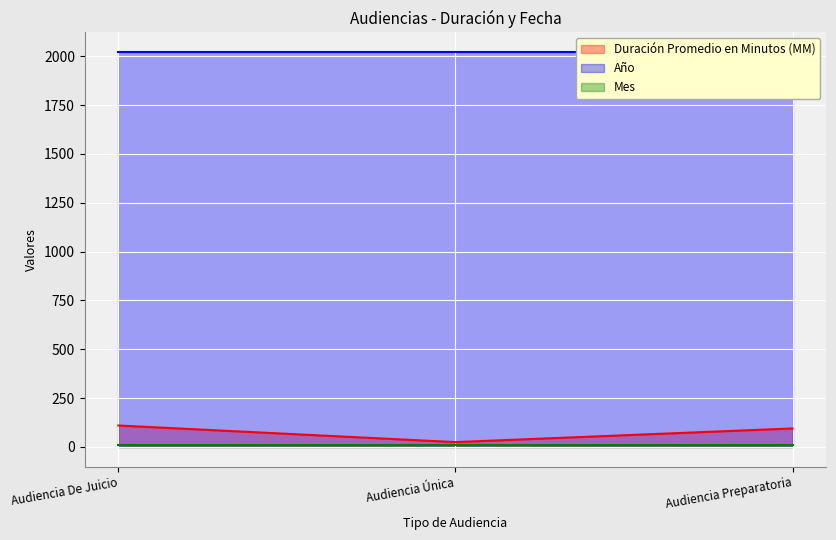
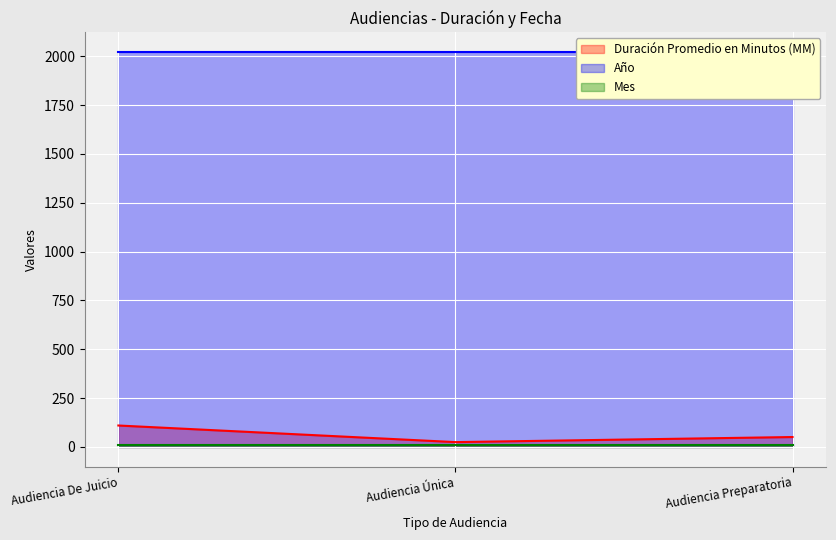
  {
    "Duración Promedio en Minutos (MM)": {
      "Audiencia De Juicio": 110,
      "Audiencia Única": 30,
-     "Audiencia Preparatoria": 100
+     "Audiencia Preparatoria": 50
    },
    "Año": {
      "Audiencia De Juicio": 2020,
      "Audiencia Única": 2020
    },
    "Mes": {
      "Audiencia De Juicio": 10,
      "Audiencia Única": 10,
      "Audiencia Preparatoria": 10
    }
  }
